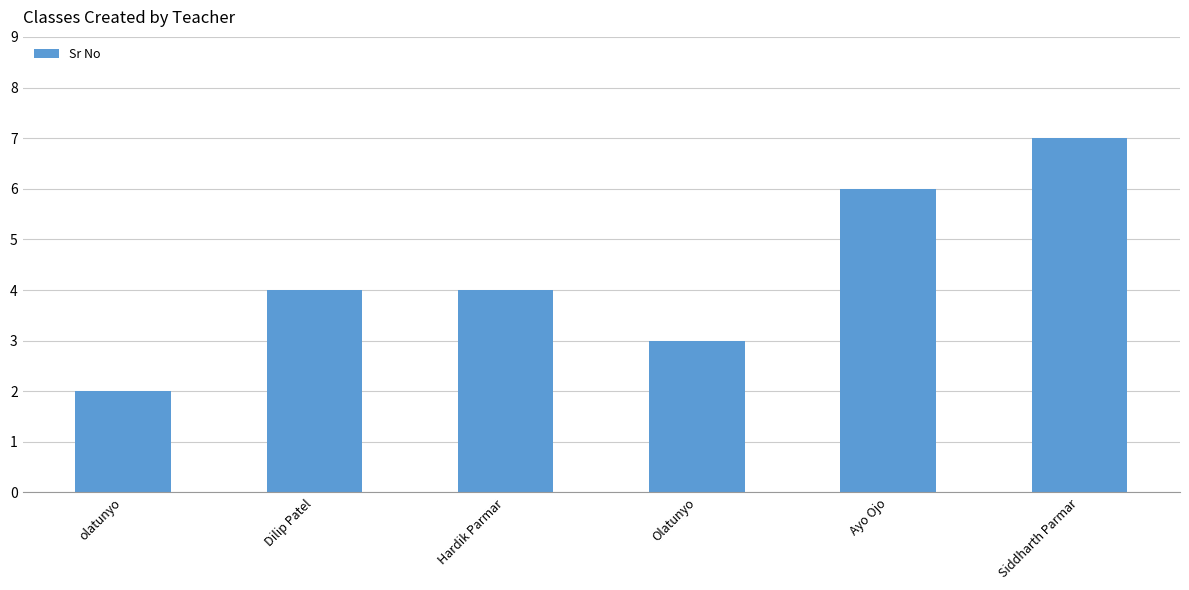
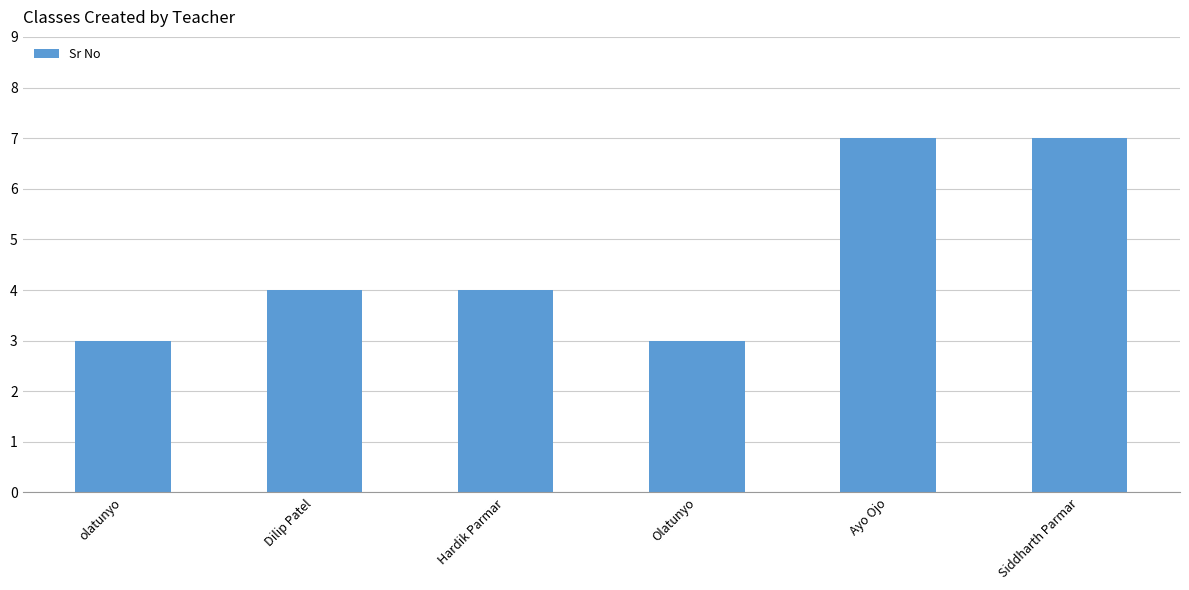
  {
-   "olatunyo": 2,
+   "olatunyo": 3,
    "Dilip Patel": 4,
    "Hardik Parmar": 4,
    "Olatunyo": 3,
-   "Ayo Ojo": 6,
+   "Ayo Ojo": 7,
    "Siddharth Parmar": 7
  }
